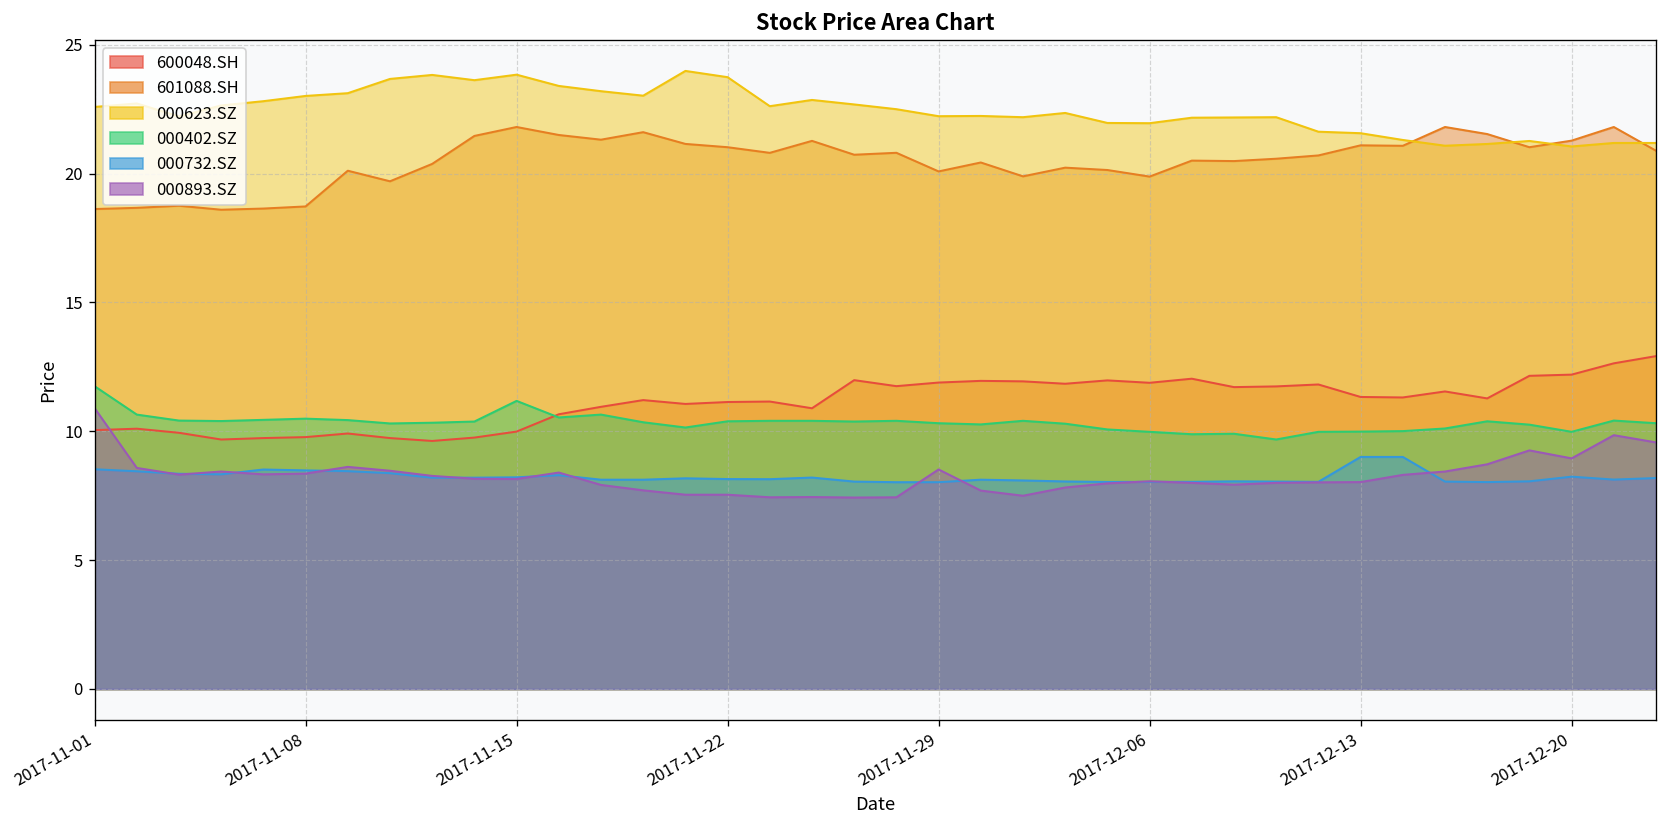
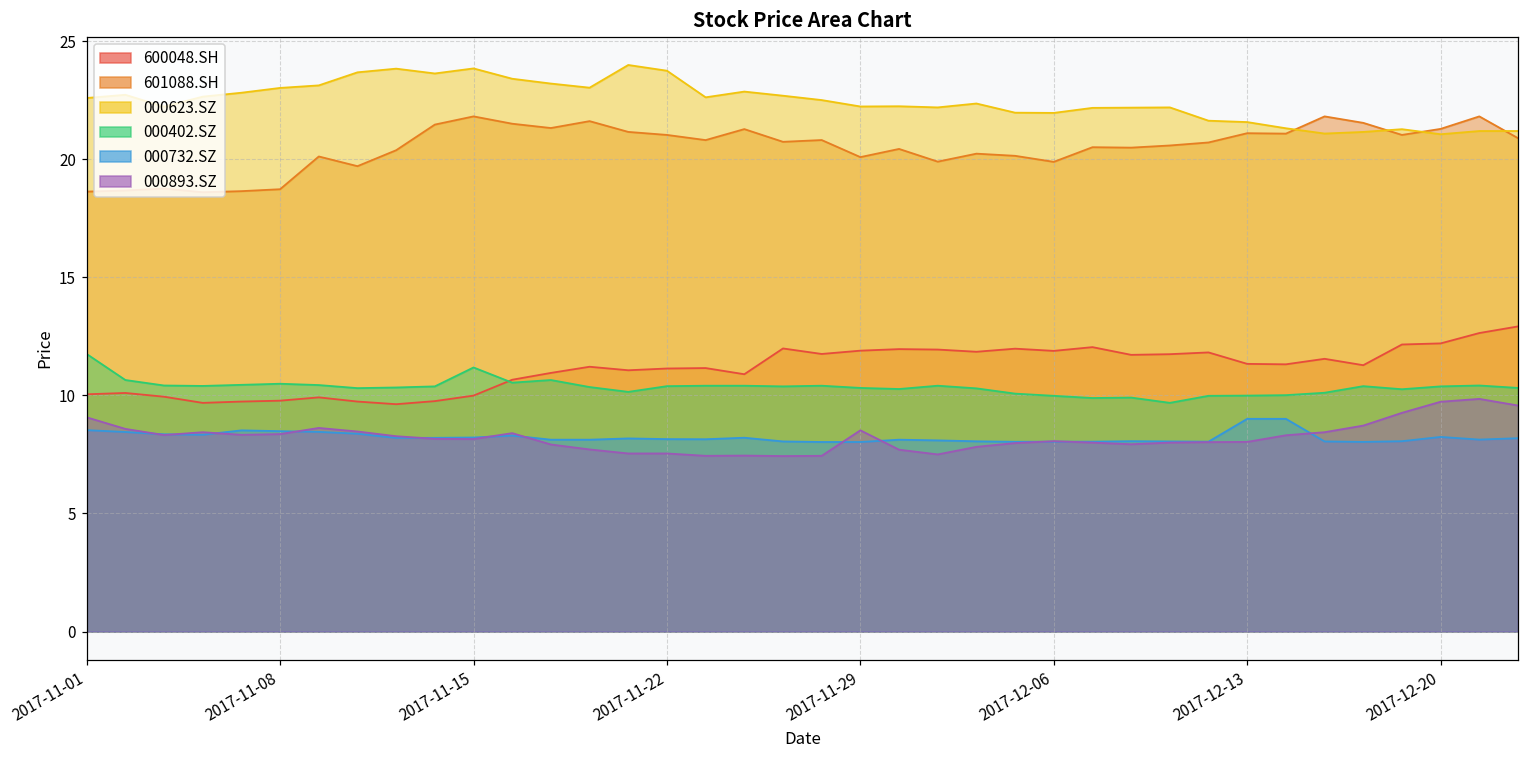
  {
    "000402.SZ": {
      "2017-11-01": 11.8,
      "2017-11-08": 10.5,
      "2017-11-15": 11.2,
      "2017-11-22": 10.4,
      "2017-11-29": 10.3,
      "2017-12-06": 10.0,
      "2017-12-13": 10.0,
-     "2017-12-20": 10.0
+     "2017-12-20": 10.4
    },
    "000732.SZ": {
      "2017-11-01": 8.5,
      "2017-11-08": 8.5,
      "2017-11-22": 8.1,
      "2017-11-29": 8.0,
      "2017-12-13": 9.0,
      "2017-12-20": 8.2
    },
    "000893.SZ": {
-     "2017-11-01": 10.9,
+     "2017-11-01": 9.1,
      "2017-11-08": 8.4,
      "2017-11-22": 7.5,
      "2017-11-29": 8.5,
      "2017-12-13": 8.0,
-     "2017-12-20": 9.0
+     "2017-12-20": 9.7
    }
  }
